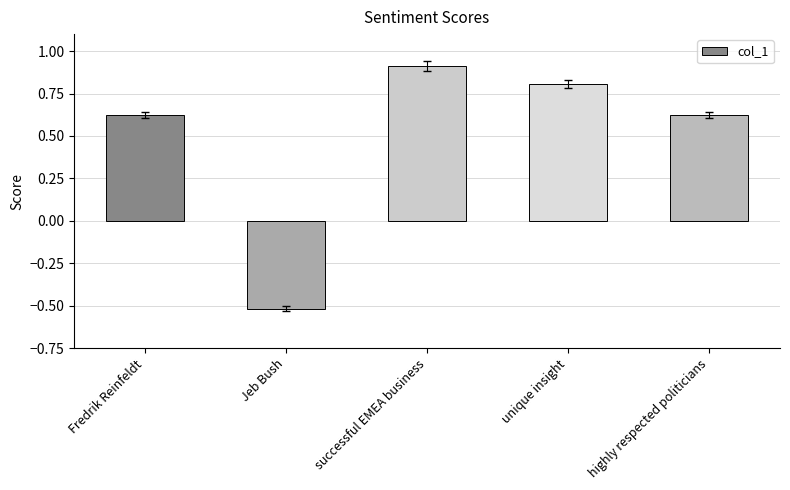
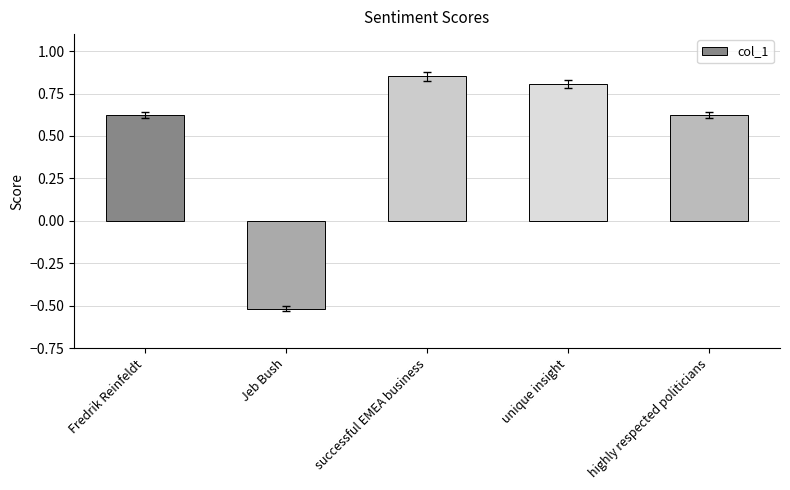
  {
    "col_1": {
      "Fredrik Reinfeldt": 0.62,
      "Jeb Bush": -0.52,
-     "successful EMEA business": 0.91,
+     "successful EMEA business": 0.85,
      "unique insight": 0.81,
      "highly respected politicians": 0.62
    }
  }
